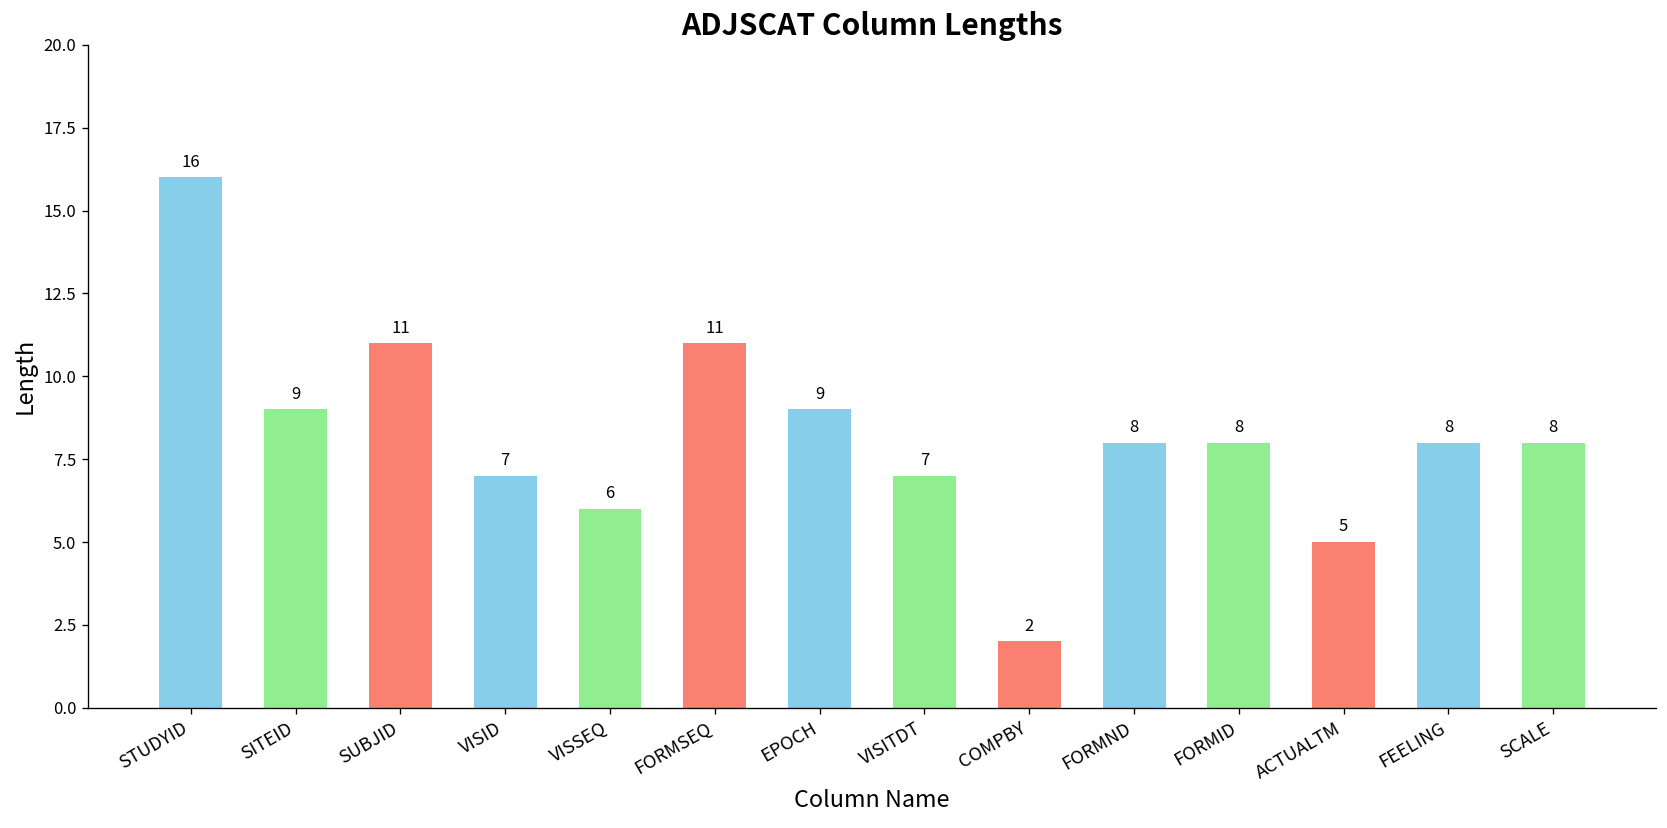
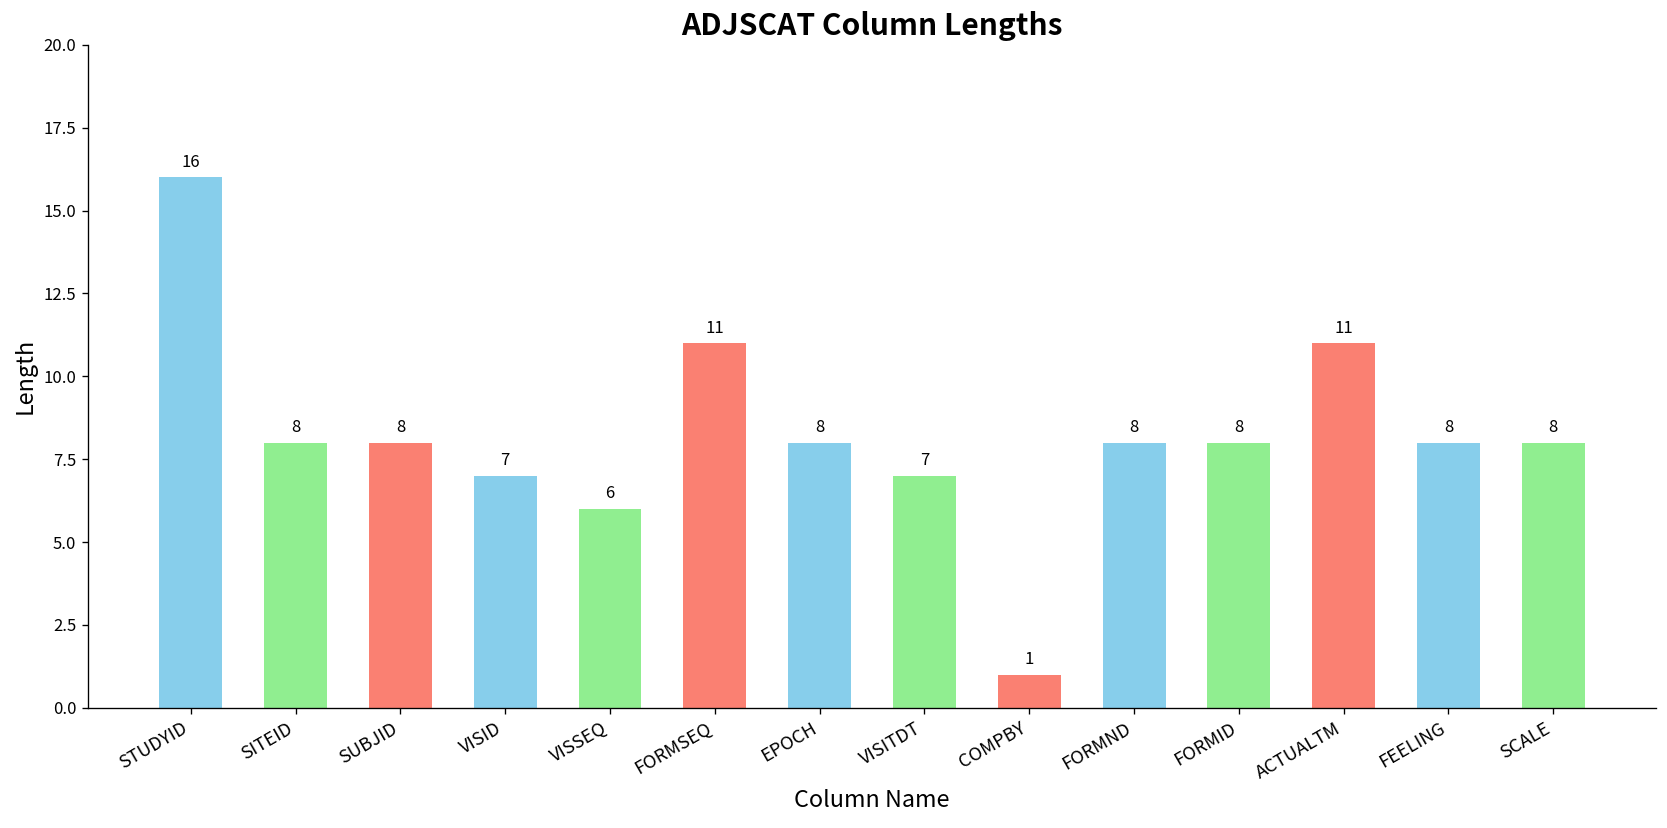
  {
    "STUDYID": 16,
-   "SITEID": 9,
-   "SUBJID": 11,
+   "SITEID": 8,
+   "SUBJID": 8,
    "VISID": 7,
    "VISSEQ": 6,
    "FORMSEQ": 11,
-   "EPOCH": 9,
+   "EPOCH": 8,
    "VISITDT": 7,
-   "COMPBY": 2,
+   "COMPBY": 1,
    "FORMND": 8,
    "FORMID": 8,
-   "ACTUALTM": 5,
+   "ACTUALTM": 11,
    "FEELING": 8,
    "SCALE": 8
  }
